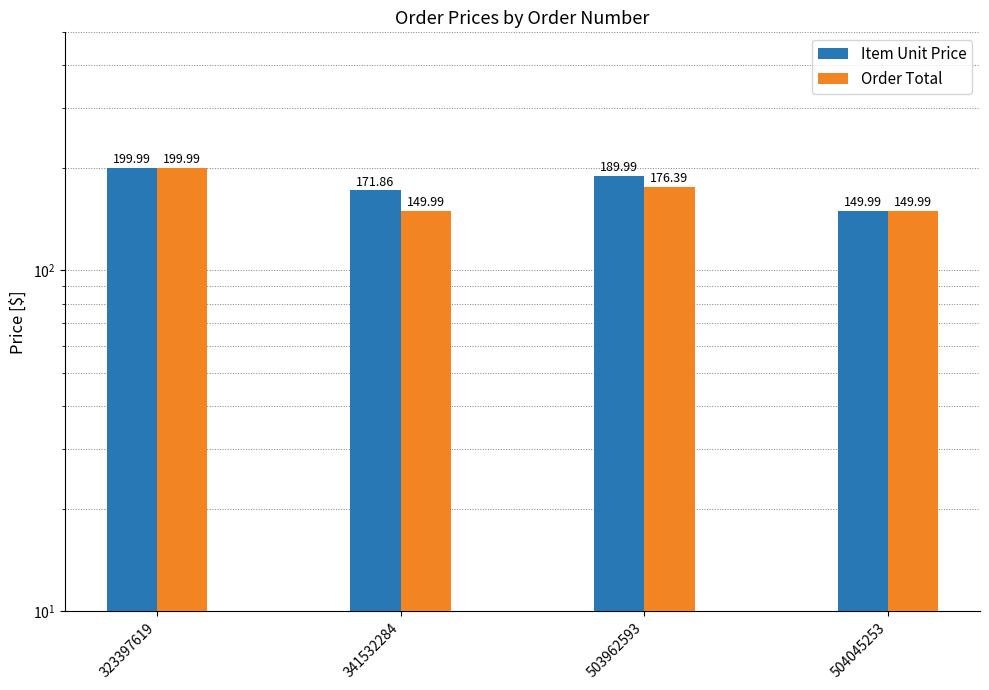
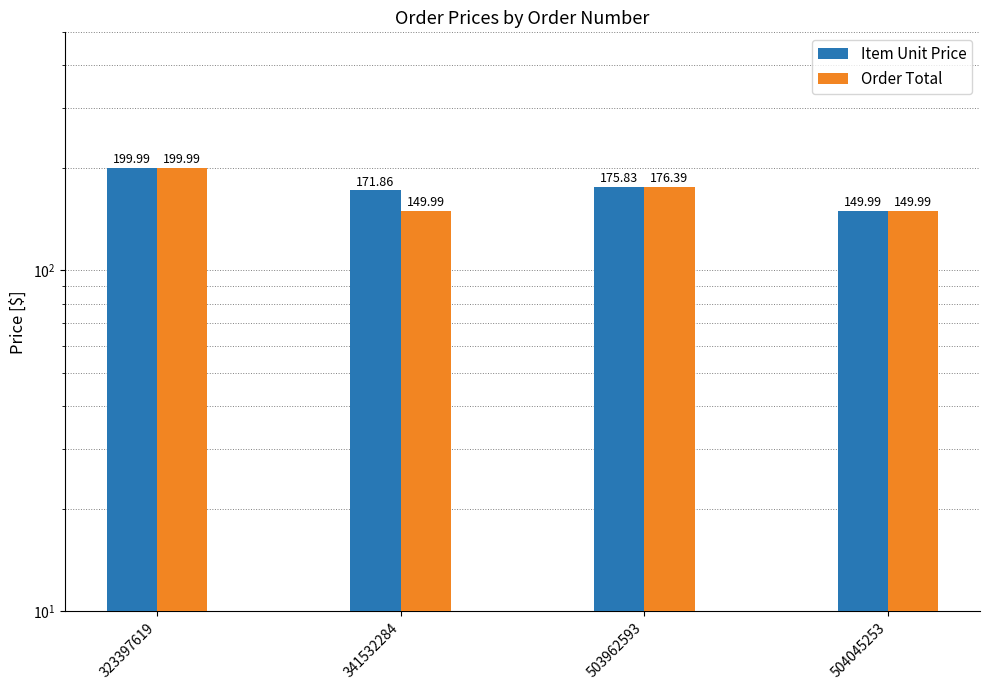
  {
    "Item Unit Price": {
      "323397619": 199.99,
      "341532284": 171.86,
-     "503962593": 189.99,
+     "503962593": 175.83,
      "504045253": 149.99
    },
    "Order Total": {
      "323397619": 199.99,
      "341532284": 149.99,
      "503962593": 176.39,
      "504045253": 149.99
    }
  }
